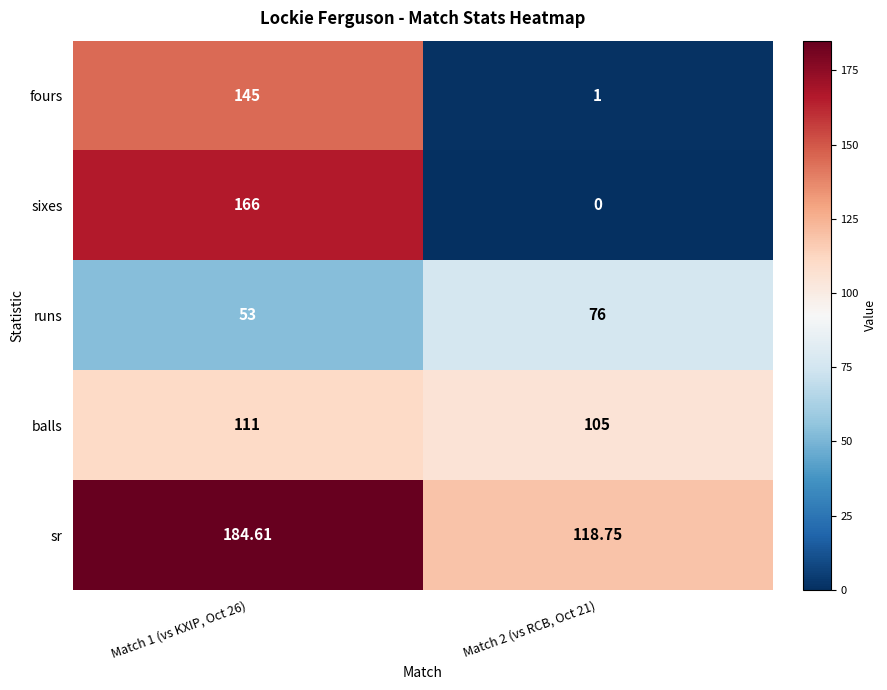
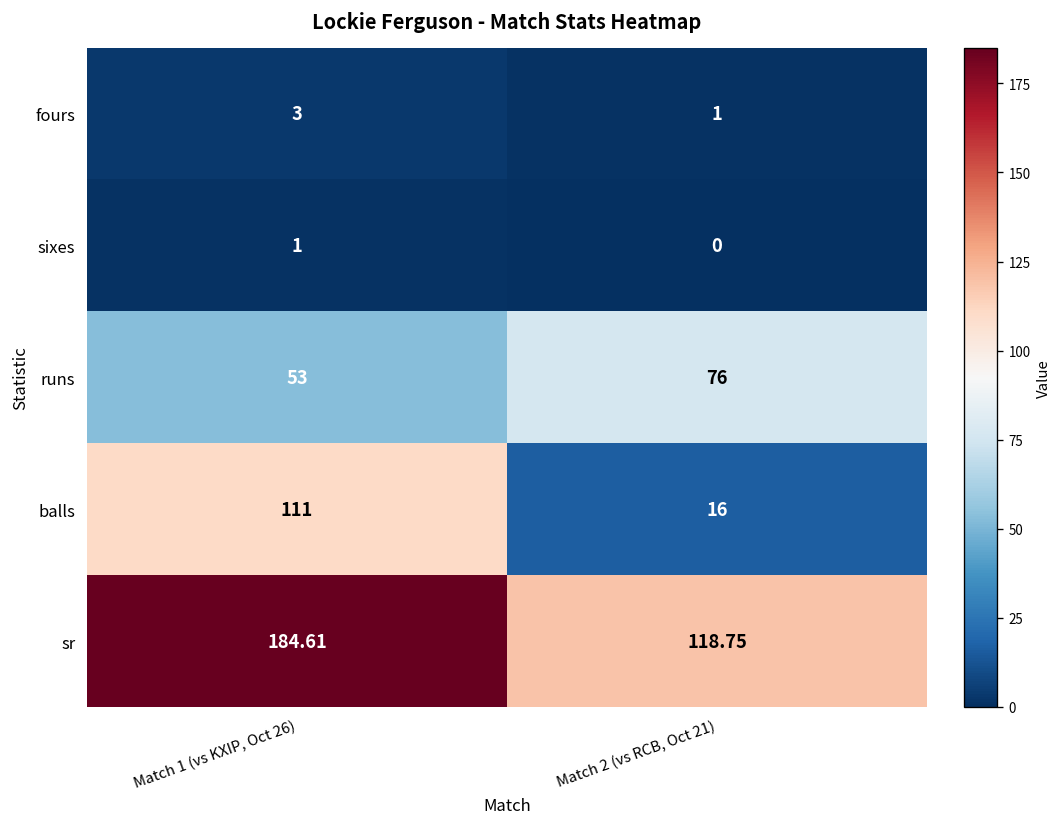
  {
    "fours": {
-     "Match 1 (vs KXIP, Oct 26)": 145,
+     "Match 1 (vs KXIP, Oct 26)": 3,
      "Match 2 (vs RCB, Oct 21)": 1
    },
    "sixes": {
-     "Match 1 (vs KXIP, Oct 26)": 166,
+     "Match 1 (vs KXIP, Oct 26)": 1,
      "Match 2 (vs RCB, Oct 21)": 0
    },
    "runs": {
      "Match 1 (vs KXIP, Oct 26)": 53,
      "Match 2 (vs RCB, Oct 21)": 76
    },
    "balls": {
      "Match 1 (vs KXIP, Oct 26)": 111,
-     "Match 2 (vs RCB, Oct 21)": 105
+     "Match 2 (vs RCB, Oct 21)": 16
    },
    "sr": {
      "Match 1 (vs KXIP, Oct 26)": 184.61,
      "Match 2 (vs RCB, Oct 21)": 118.75
    }
  }
